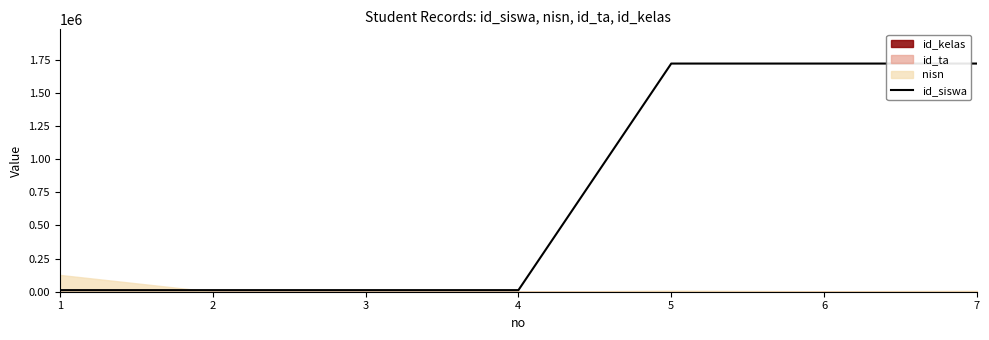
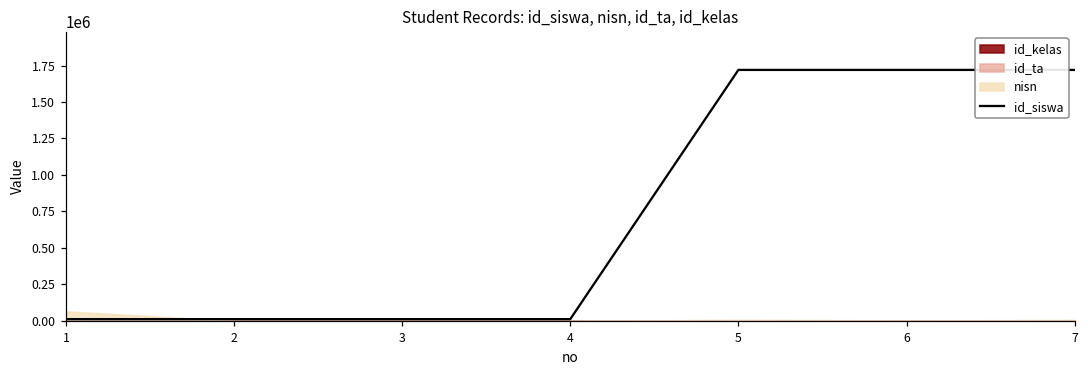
  {
    "id_siswa": {
      "5": 1720000,
      "6": 1720000,
      "7": 1720000
    },
    "nisn": {
-     "1": 130000
+     "1": 70000
    }
  }
